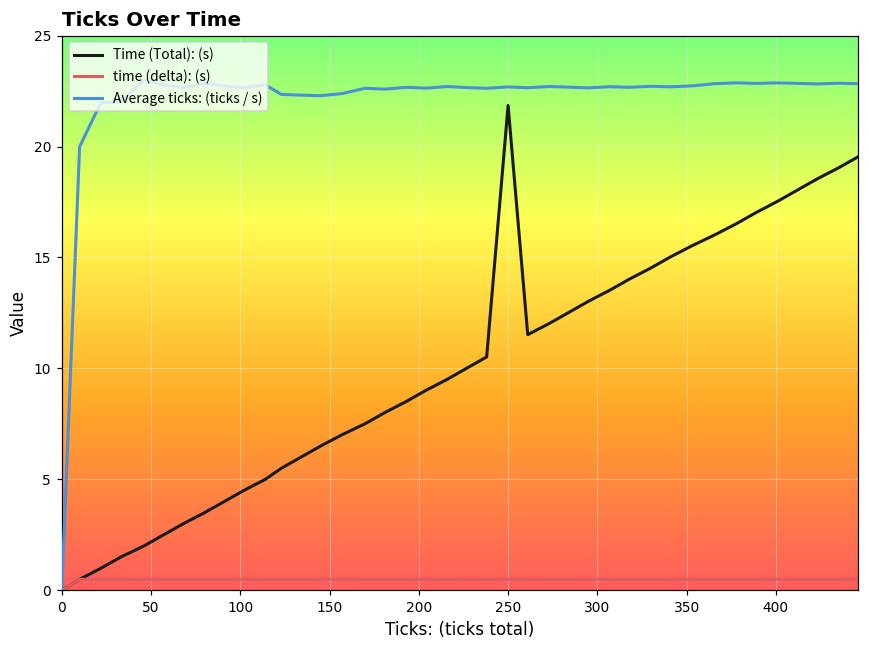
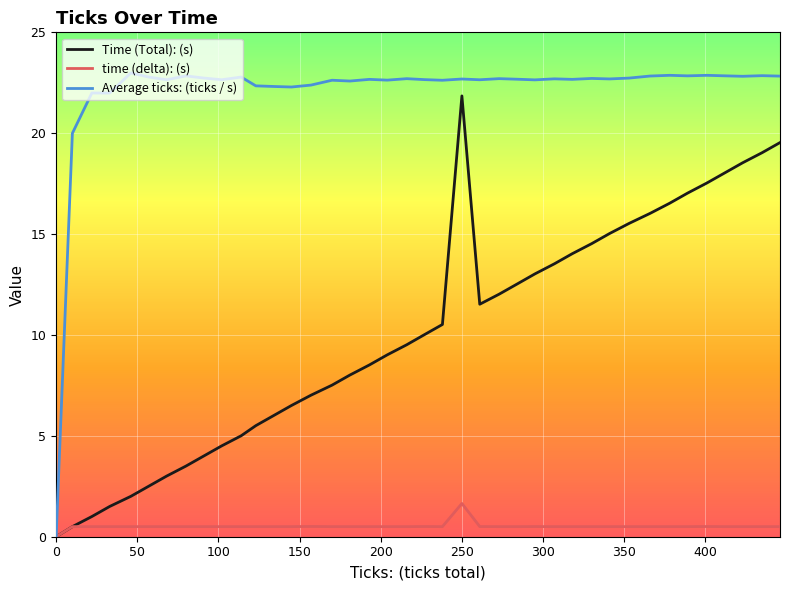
  {
    "Time (Total): (s)": {
      "250": 21.8
    },
    "time (delta): (s)": {
-     "250": 0.5
+     "250": 1.6
    },
    "Average ticks: (ticks / s)": {
      "250": 22.7
    }
  }
